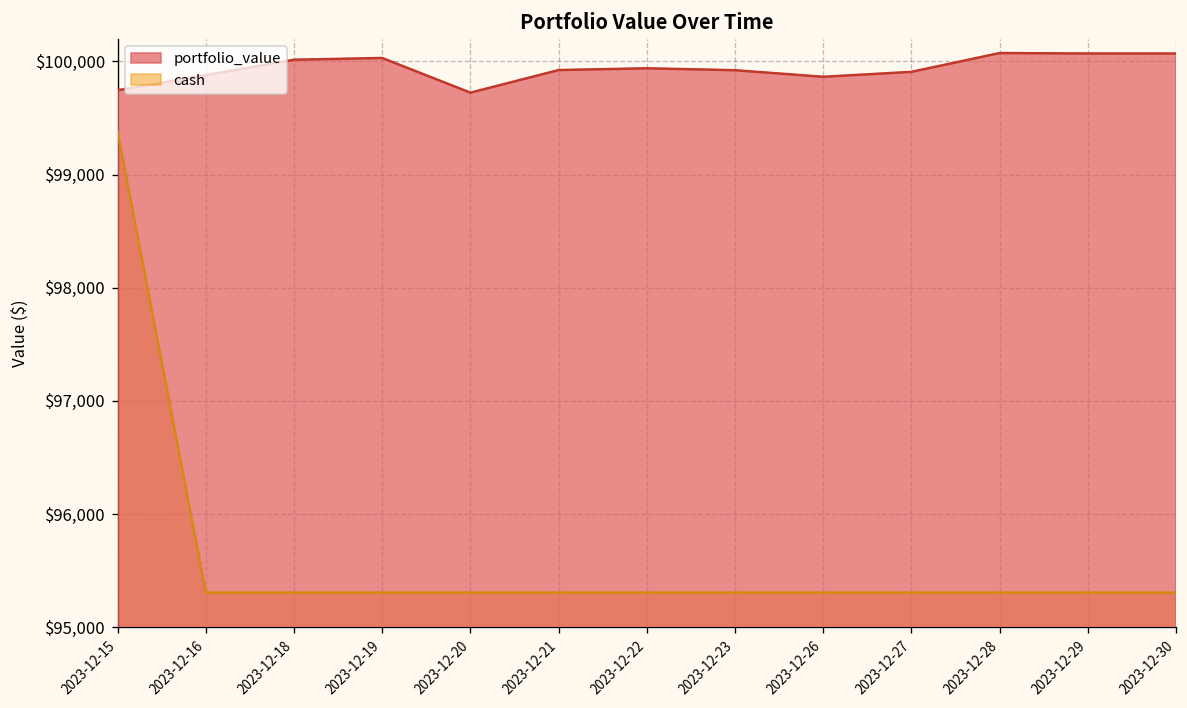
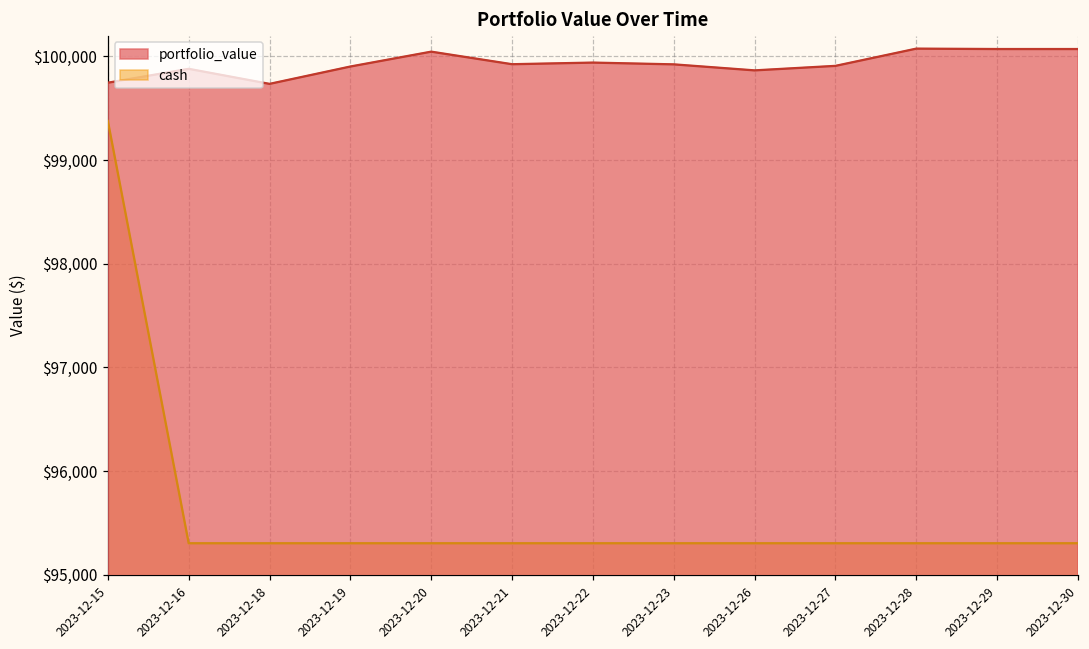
  {
    "portfolio_value": {
      "2023-12-15": "$99,700",
-     "2023-12-18": "$100,000",
-     "2023-12-19": "$100,000",
-     "2023-12-20": "$99,700",
+     "2023-12-18": "$99,700",
+     "2023-12-19": "$99,900",
+     "2023-12-20": "$100,000",
      "2023-12-21": "$99,900",
      "2023-12-22": "$99,900",
      "2023-12-23": "$99,900",
      "2023-12-26": "$99,900",
      "2023-12-27": "$99,900",
      "2023-12-28": "$100,100",
      "2023-12-29": "$100,100",
      "2023-12-30": "$100,100"
    },
    "cash": {
      "2023-12-15": "$99,400",
      "2023-12-16": "$95,300",
      "2023-12-18": "$95,300",
      "2023-12-19": "$95,300",
      "2023-12-20": "$95,300",
      "2023-12-21": "$95,300",
      "2023-12-22": "$95,300",
      "2023-12-23": "$95,300",
      "2023-12-26": "$95,300",
      "2023-12-27": "$95,300",
      "2023-12-28": "$95,300",
      "2023-12-29": "$95,300",
      "2023-12-30": "$95,300"
    }
  }
